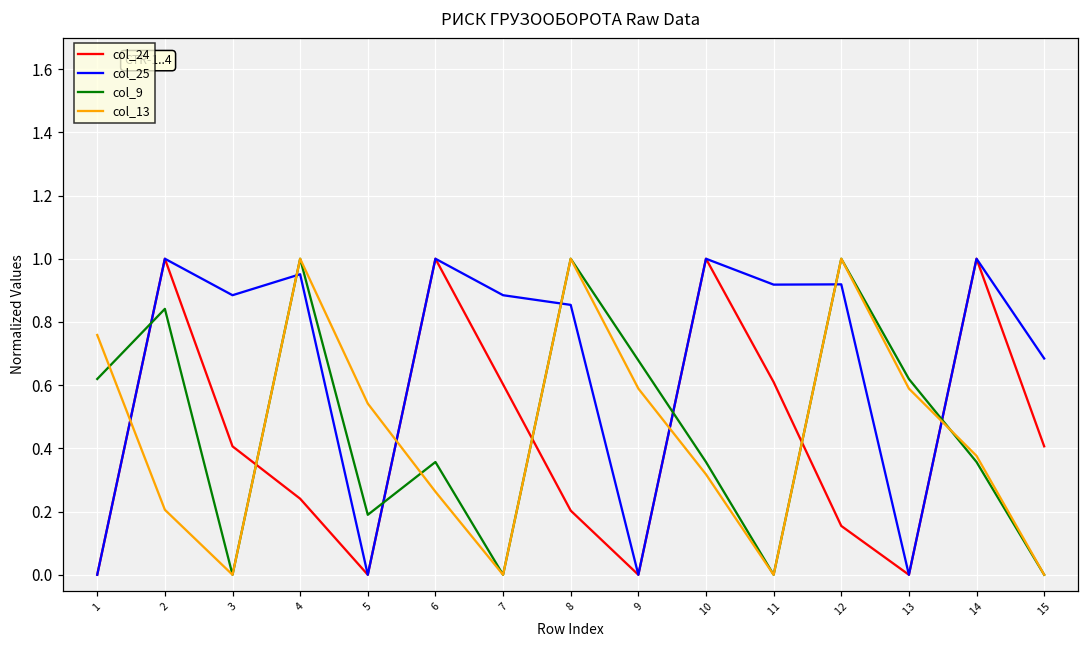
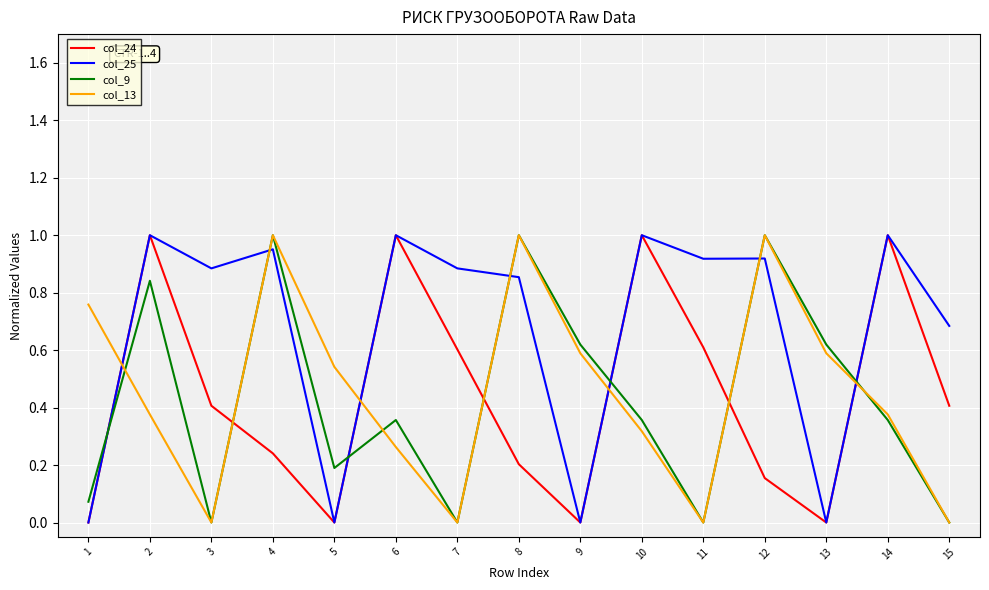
  {
    "col_24": {
      "3": 0.41,
      "4": 0.24,
      "7": 0.60,
      "8": 0.20,
      "11": 0.61,
      "12": 0.15,
      "15": 0.41
    },
    "col_25": {
      "3": 0.88,
      "4": 0.95,
      "7": 0.88,
      "8": 0.85,
      "11": 0.92,
      "12": 0.92,
      "15": 0.68
    },
    "col_9": {
-     "1": 0.62,
+     "1": 0.07,
      "2": 0.84,
      "5": 0.19,
      "6": 0.36,
-     "9": 0.68,
+     "9": 0.62,
      "10": 0.36,
      "13": 0.62,
      "14": 0.36
    },
    "col_13": {
      "1": 0.76,
-     "2": 0.21,
+     "2": 0.38,
      "5": 0.54,
      "6": 0.26,
      "9": 0.59,
      "10": 0.32,
      "13": 0.59,
      "14": 0.38
    }
  }
